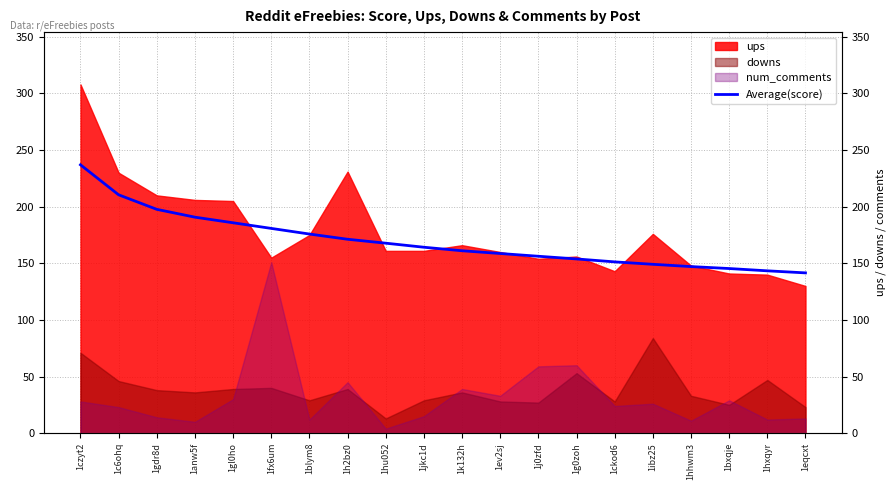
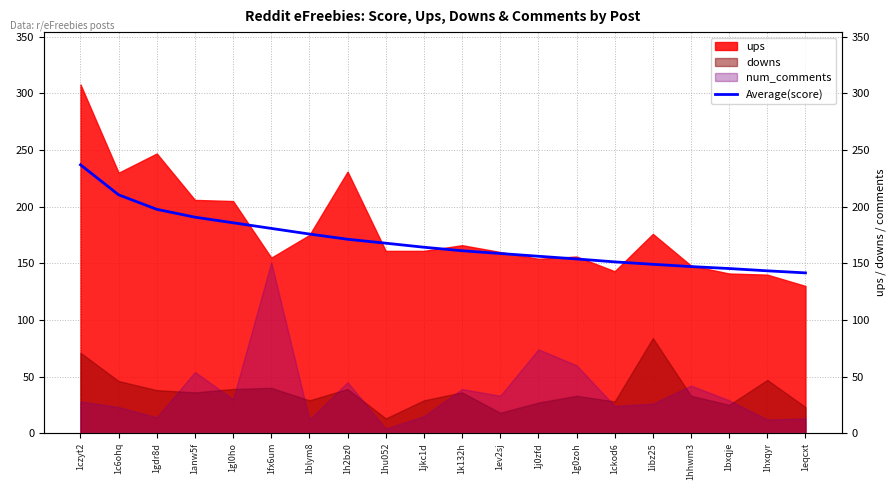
  {
    "Average(score)": {
      "1czyt2": 237,
      "1c6ohq": 211,
      "1gdr8d": 198,
      "1anw5f": 191,
      "1gl0ho": 186,
      "1fx6um": 181,
      "1h2bz0": 171,
      "1hu052": 168,
      "1jkc1d": 164,
      "1k132h": 161,
      "1ckod6": 151,
      "1ibz25": 149,
      "1bxqje": 145,
      "1hxqyr": 143,
      "1eqcxt": 142
    },
    "ups": {
      "1czyt2": 308,
      "1c6ohq": 230,
-     "1gdr8d": 210,
+     "1gdr8d": 247,
      "1anw5f": 206,
      "1gl0ho": 205,
      "1fx6um": 155,
      "1h2bz0": 231,
      "1hu052": 161,
      "1jkc1d": 161,
      "1k132h": 166,
      "1ckod6": 143,
      "1ibz25": 176,
      "1bxqje": 141,
      "1hxqyr": 140,
      "1eqcxt": 130
    },
    "downs": {
      "1czyt2": 71,
      "1c6ohq": 46,
      "1gdr8d": 38,
      "1anw5f": 36,
      "1gl0ho": 39,
      "1fx6um": 40,
      "1blym8": 29,
      "1h2bz0": 39,
      "1hu052": 13,
      "1jkc1d": 29,
      "1k132h": 36,
-     "1ev2sj": 28,
+     "1ev2sj": 18,
      "1j0zfd": 27,
-     "1g0zoh": 53,
+     "1g0zoh": 33,
      "1ckod6": 28,
      "1ibz25": 84,
      "1hhwm3": 33,
      "1bxqje": 25,
      "1hxqyr": 47,
      "1eqcxt": 23
    },
    "num_comments": {
      "1czyt2": 28,
      "1c6ohq": 23,
      "1gdr8d": 14,
-     "1anw5f": 10,
+     "1anw5f": 54,
      "1gl0ho": 30,
      "1fx6um": 151,
      "1blym8": 12,
      "1h2bz0": 45,
      "1hu052": 4,
      "1jkc1d": 15,
      "1k132h": 39,
      "1ev2sj": 33,
-     "1j0zfd": 59,
+     "1j0zfd": 74,
      "1g0zoh": 60,
      "1ckod6": 24,
      "1ibz25": 26,
-     "1hhwm3": 11,
+     "1hhwm3": 42,
      "1bxqje": 29,
      "1hxqyr": 12,
      "1eqcxt": 13
    }
  }
